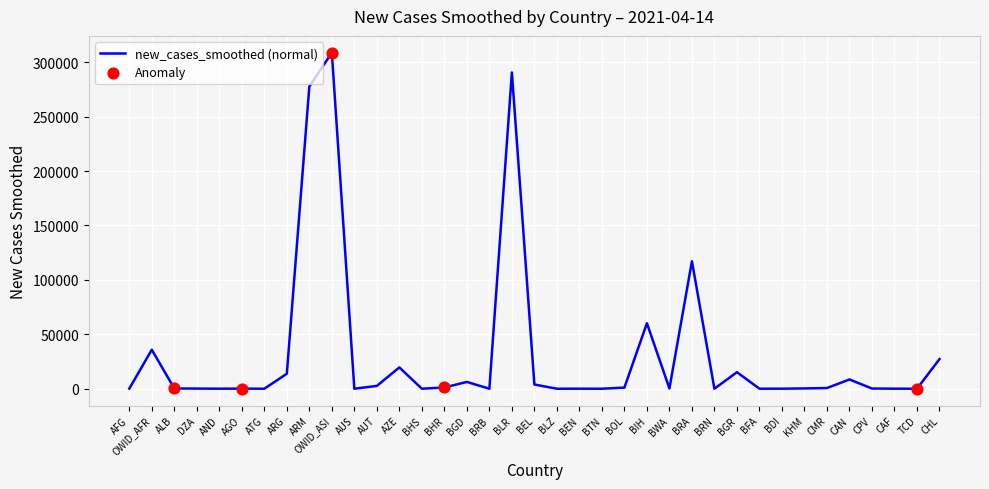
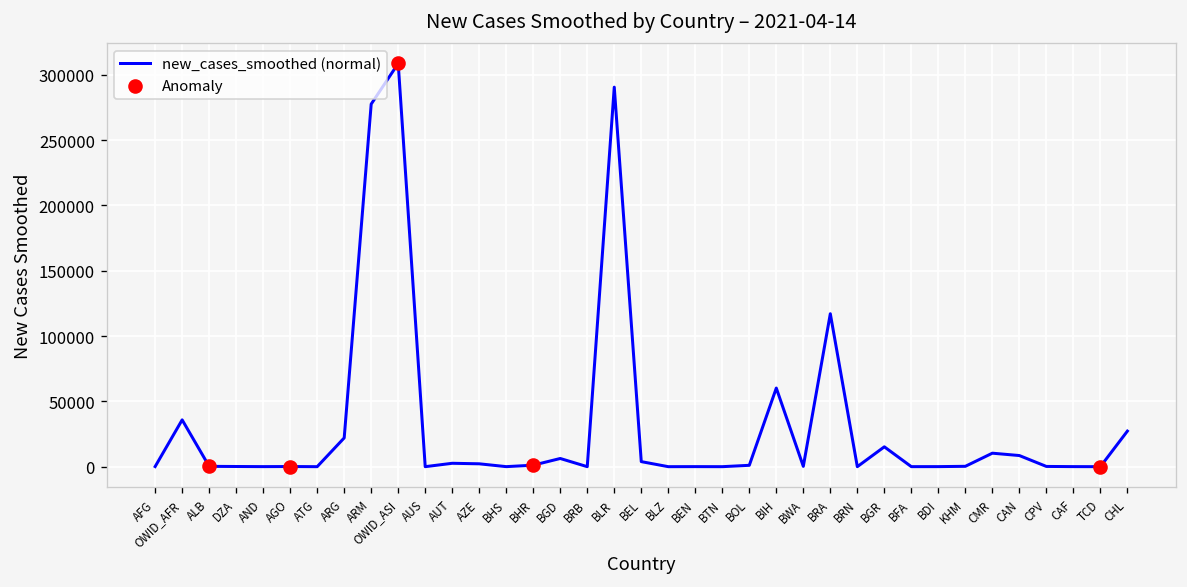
  {
    "new_cases_smoothed (normal)": {
      "AFG": 0,
      "OWID_AFR": 36000,
      "DZA": 0,
      "AND": 0,
      "ATG": 0,
-     "ARG": 14000,
+     "ARG": 22000,
      "ARM": 278000,
      "AUS": 0,
      "AUT": 3000,
-     "AZE": 20000,
+     "AZE": 2000,
      "BHS": 0,
      "BGD": 6000,
      "BRB": 0,
      "BLR": 291000,
      "BEL": 4000,
      "BLZ": 0,
      "BEN": 0,
      "BTN": 0,
      "BOL": 1000,
      "BIH": 60000,
      "BWA": 0,
      "BRA": 117000,
      "BRN": 0,
      "BGR": 15000,
      "BFA": 0,
      "BDI": 0,
      "KHM": 0,
-     "CMR": 1000,
+     "CMR": 10000,
      "CAN": 9000,
      "CPV": 0,
      "CAF": 0,
      "CHL": 27000
    }
  }
